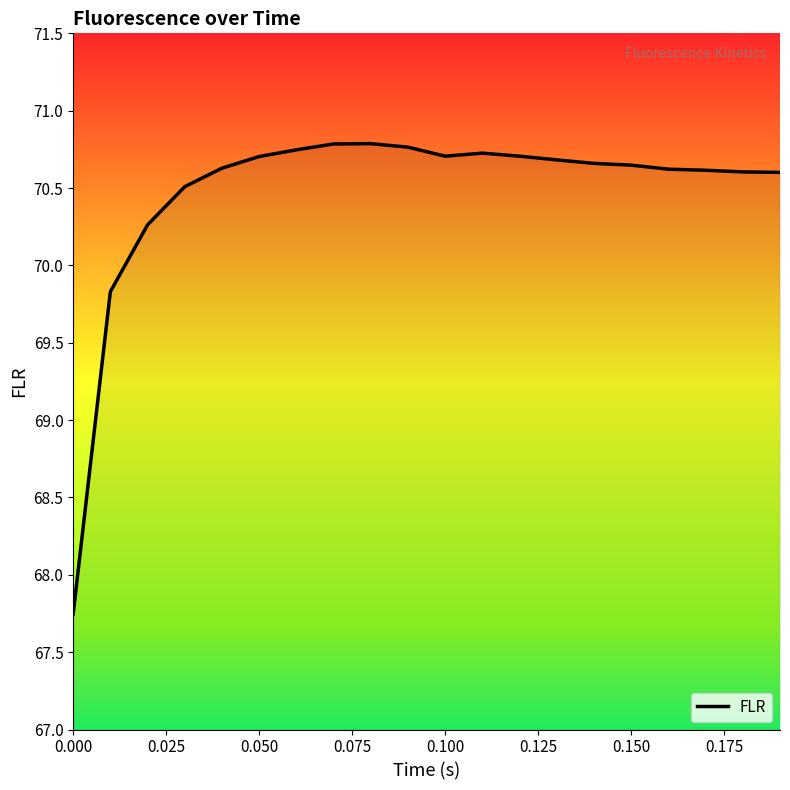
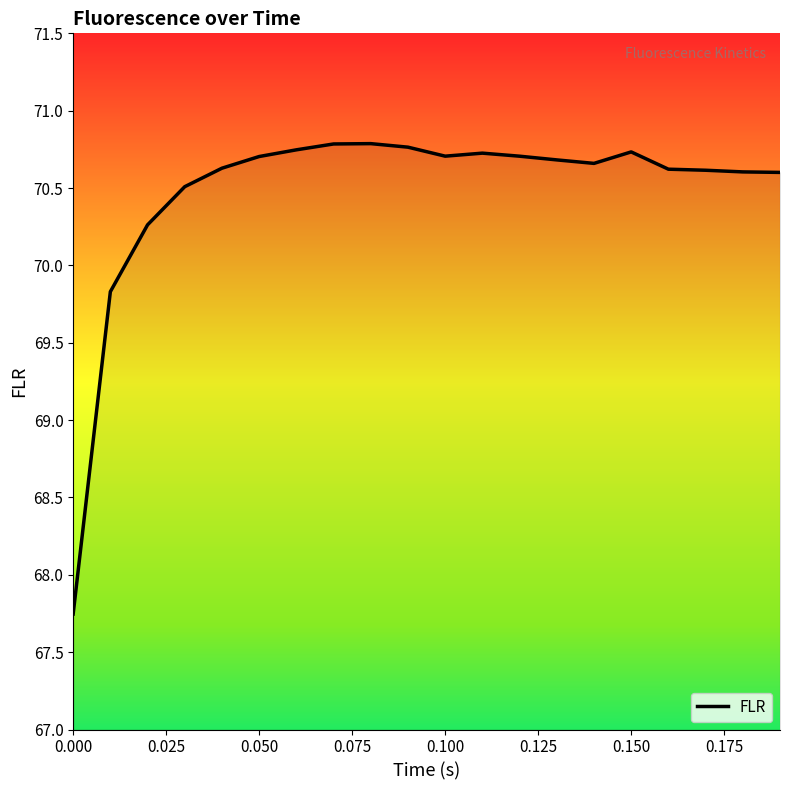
  {
    "0.000": 67.75,
    "0.050": 70.70,
    "0.100": 70.71,
-   "0.150": 70.65
+   "0.150": 70.73
  }
